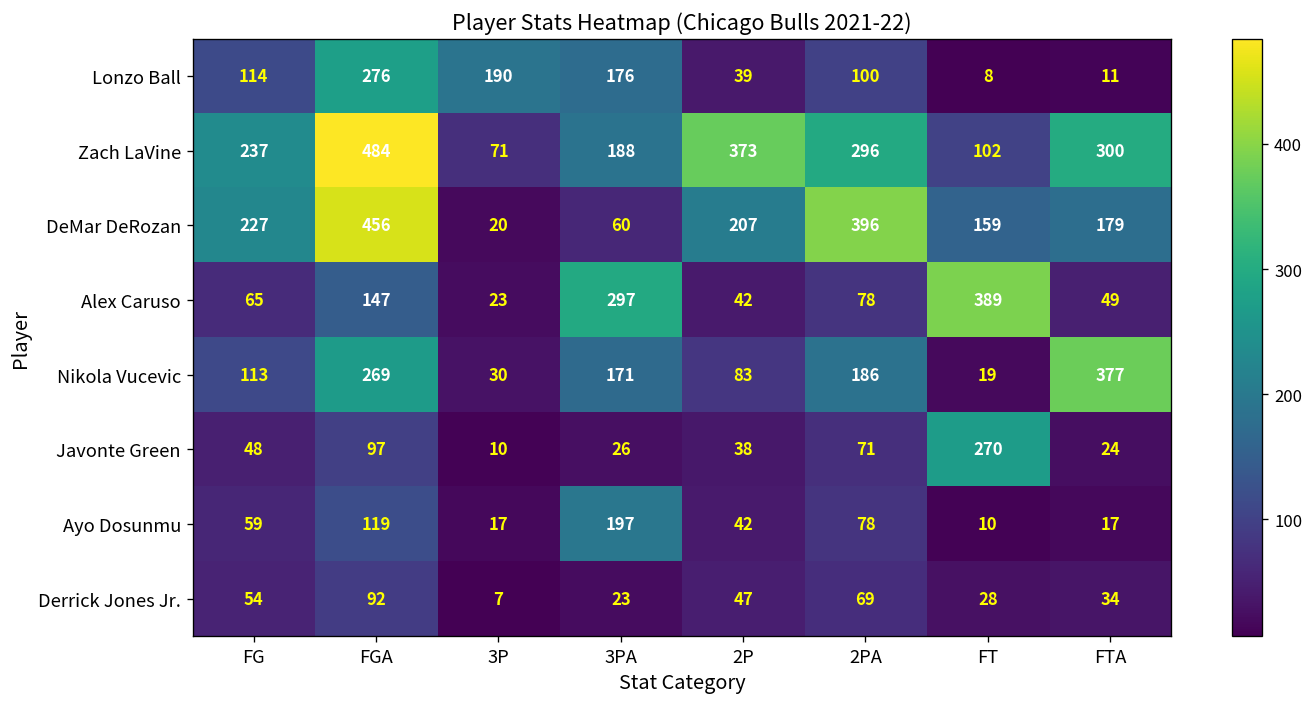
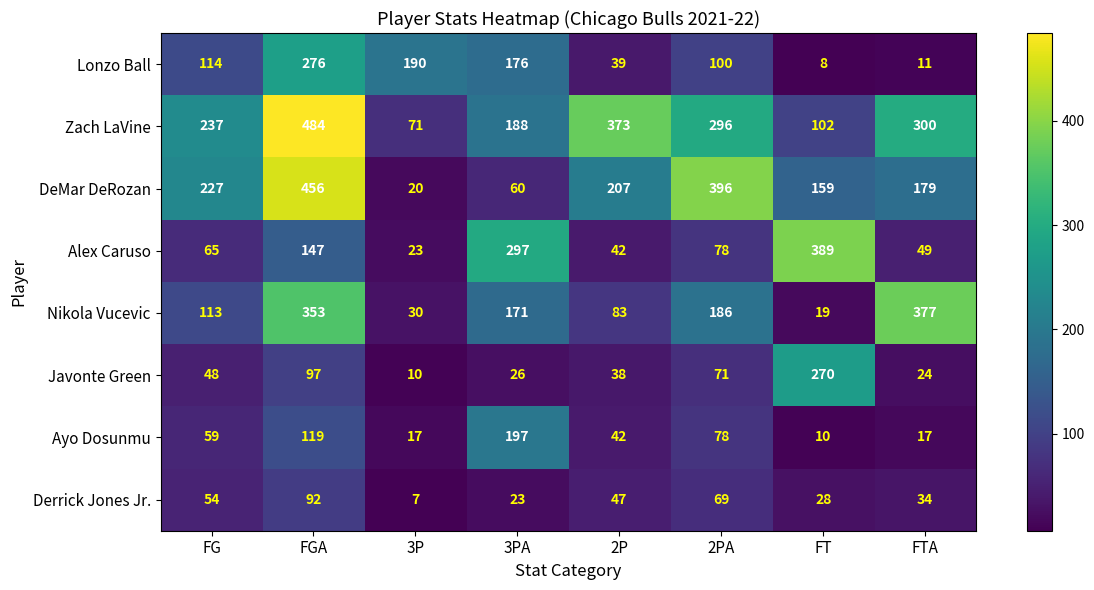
  {
    "Lonzo Ball": {
      "FG": 114,
      "FGA": 276,
      "3P": 190,
      "3PA": 176,
      "2P": 39,
      "2PA": 100,
      "FT": 8,
      "FTA": 11
    },
    "Zach LaVine": {
      "FG": 237,
      "FGA": 484,
      "3P": 71,
      "3PA": 188,
      "2P": 373,
      "2PA": 296,
      "FT": 102,
      "FTA": 300
    },
    "DeMar DeRozan": {
      "FG": 227,
      "FGA": 456,
      "3P": 20,
      "3PA": 60,
      "2P": 207,
      "2PA": 396,
      "FT": 159,
      "FTA": 179
    },
    "Alex Caruso": {
      "FG": 65,
      "FGA": 147,
      "3P": 23,
      "3PA": 297,
      "2P": 42,
      "2PA": 78,
      "FT": 389,
      "FTA": 49
    },
    "Nikola Vucevic": {
      "FG": 113,
-     "FGA": 269,
+     "FGA": 353,
      "3P": 30,
      "3PA": 171,
      "2P": 83,
      "2PA": 186,
      "FT": 19,
      "FTA": 377
    },
    "Javonte Green": {
      "FG": 48,
      "FGA": 97,
      "3P": 10,
      "3PA": 26,
      "2P": 38,
      "2PA": 71,
      "FT": 270,
      "FTA": 24
    },
    "Ayo Dosunmu": {
      "FG": 59,
      "FGA": 119,
      "3P": 17,
      "3PA": 197,
      "2P": 42,
      "2PA": 78,
      "FT": 10,
      "FTA": 17
    },
    "Derrick Jones Jr.": {
      "FG": 54,
      "FGA": 92,
      "3P": 7,
      "3PA": 23,
      "2P": 47,
      "2PA": 69,
      "FT": 28,
      "FTA": 34
    }
  }
